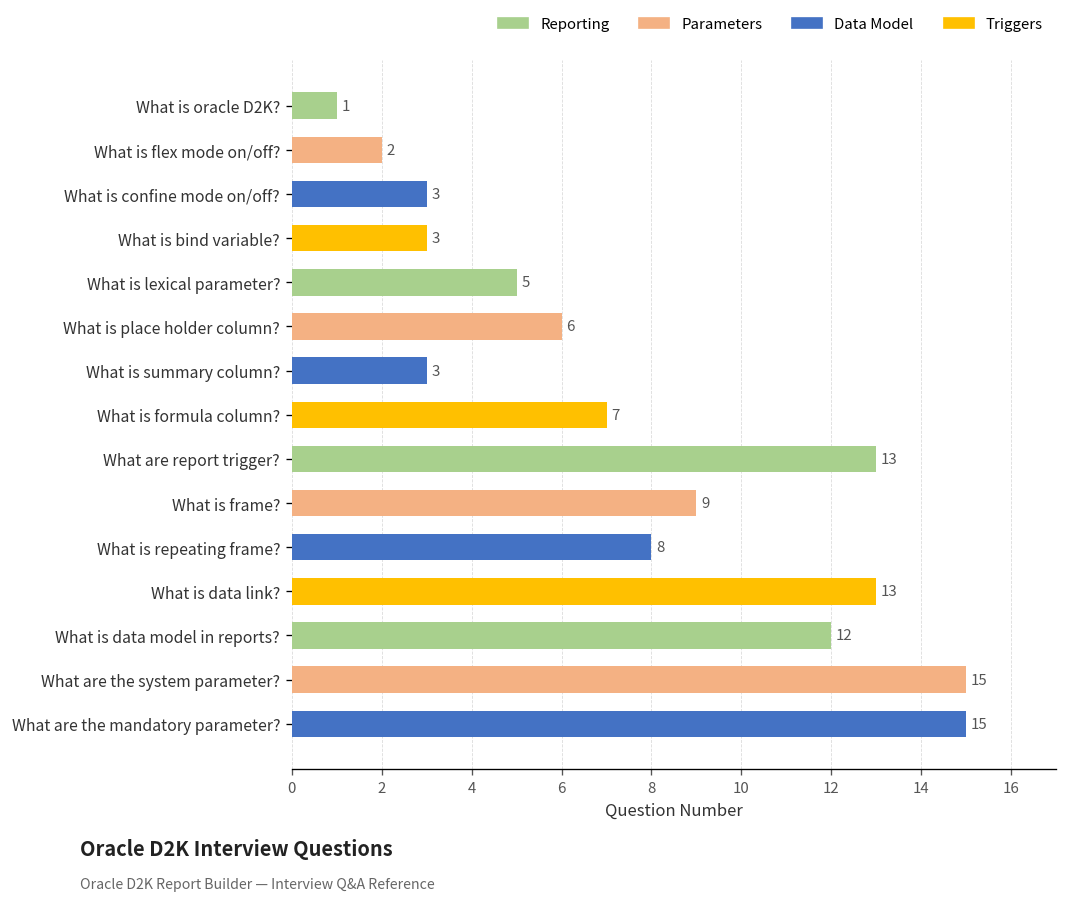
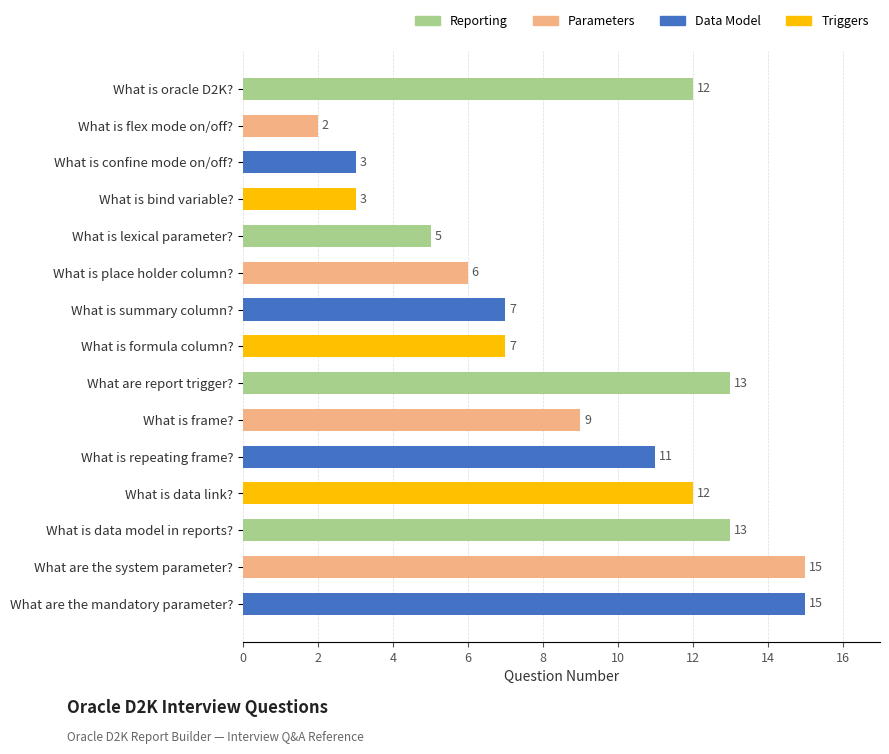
  {
-   "What is oracle D2K?": 1,
+   "What is oracle D2K?": 12,
    "What is flex mode on/off?": 2,
    "What is confine mode on/off?": 3,
    "What is bind variable?": 3,
    "What is lexical parameter?": 5,
    "What is place holder column?": 6,
-   "What is summary column?": 3,
+   "What is summary column?": 7,
    "What is formula column?": 7,
    "What are report trigger?": 13,
    "What is frame?": 9,
-   "What is repeating frame?": 8,
-   "What is data link?": 13,
-   "What is data model in reports?": 12,
+   "What is repeating frame?": 11,
+   "What is data link?": 12,
+   "What is data model in reports?": 13,
    "What are the system parameter?": 15,
    "What are the mandatory parameter?": 15
  }
